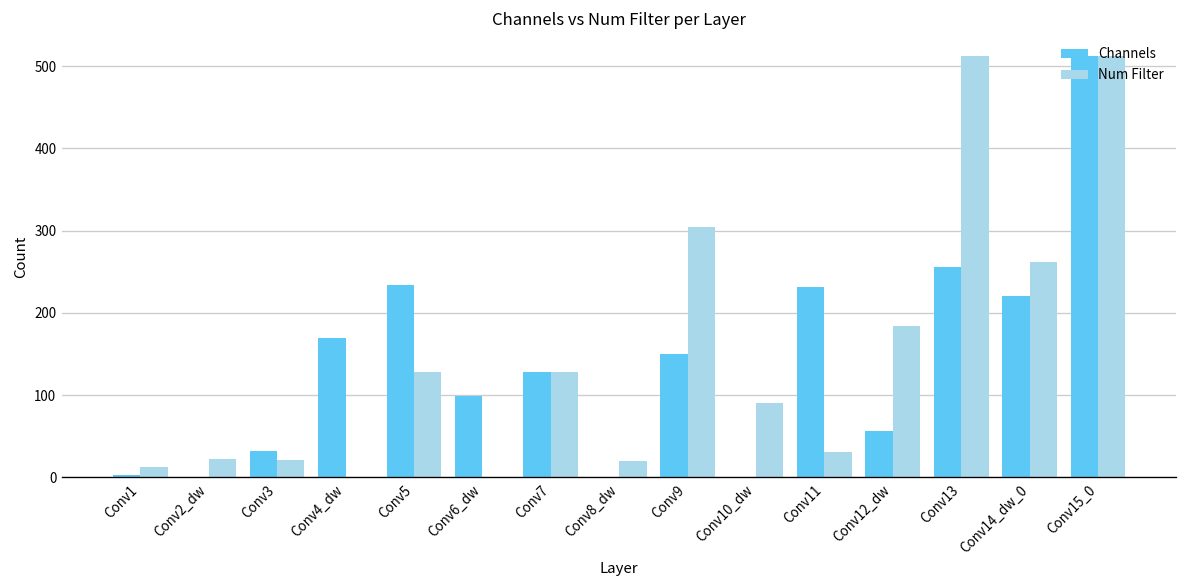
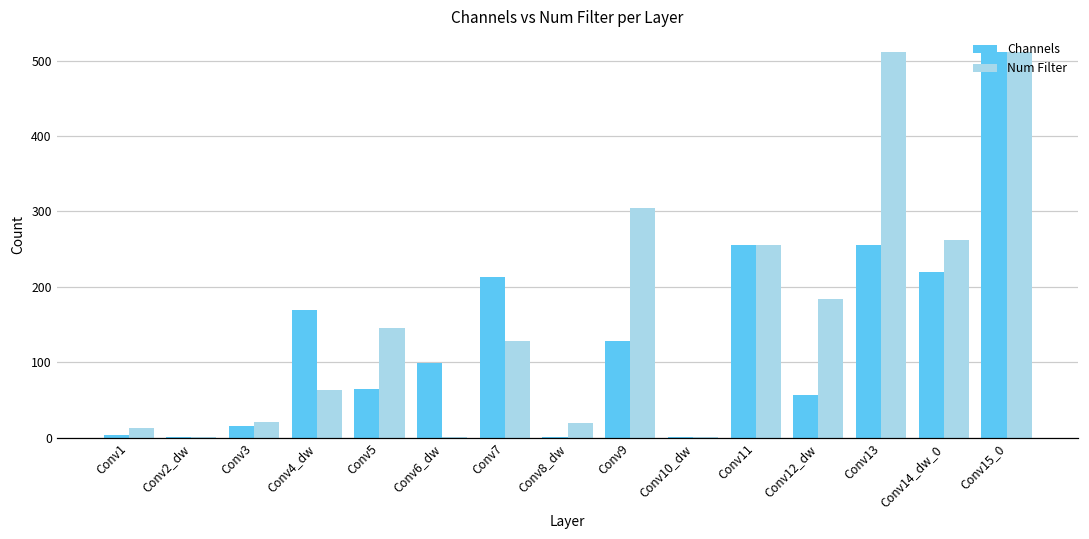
  {
    "Channels": {
-     "Conv3": 30,
+     "Conv3": 20,
      "Conv4_dw": 170,
-     "Conv5": 230,
+     "Conv5": 60,
      "Conv6_dw": 100,
-     "Conv7": 130,
-     "Conv9": 150,
-     "Conv11": 230,
+     "Conv7": 210,
+     "Conv9": 130,
+     "Conv11": 260,
      "Conv12_dw": 60,
      "Conv13": 260,
      "Conv14_dw_0": 220,
      "Conv15_0": 510
    },
    "Num Filter": {
      "Conv1": 10,
-     "Conv2_dw": 20,
+     "Conv2_dw": 0,
      "Conv3": 20,
-     "Conv4_dw": 0,
-     "Conv5": 130,
+     "Conv4_dw": 60,
+     "Conv5": 150,
      "Conv7": 130,
      "Conv8_dw": 20,
      "Conv9": 300,
-     "Conv10_dw": 90,
-     "Conv11": 30,
+     "Conv10_dw": 0,
+     "Conv11": 260,
      "Conv12_dw": 180,
      "Conv13": 510,
      "Conv14_dw_0": 260,
      "Conv15_0": 510
    }
  }
